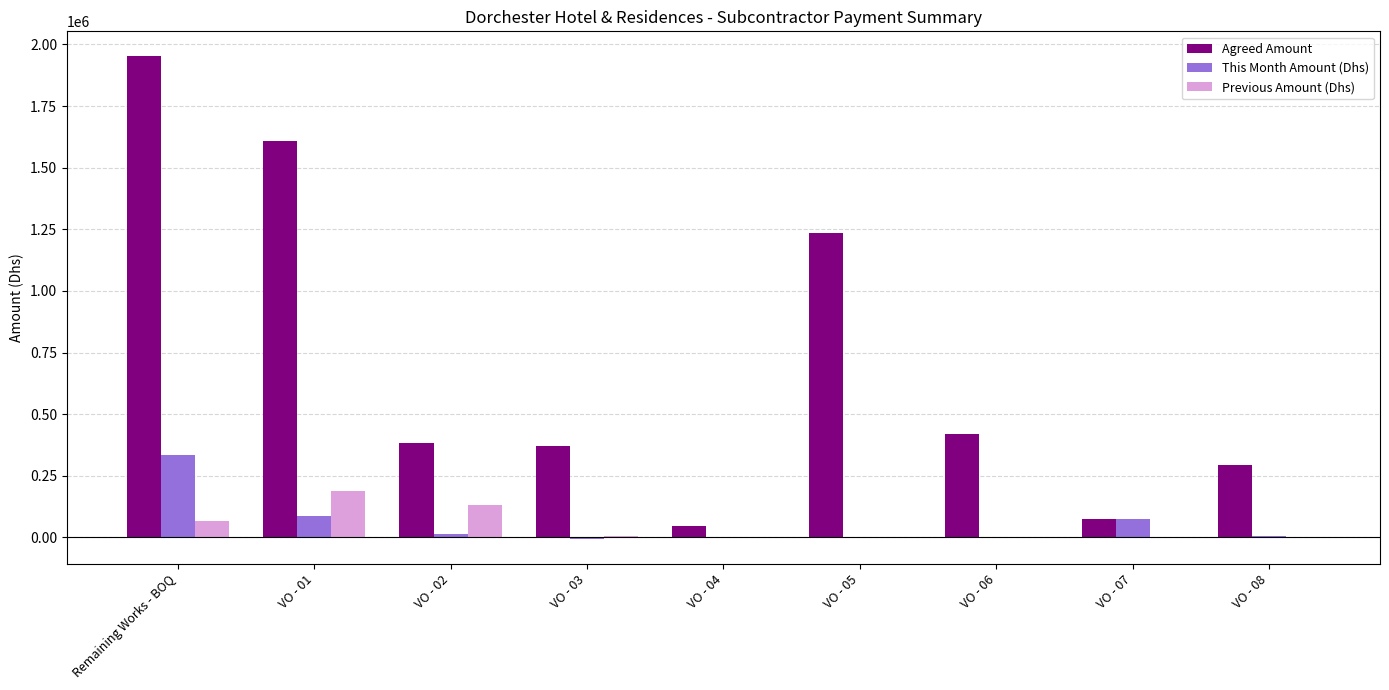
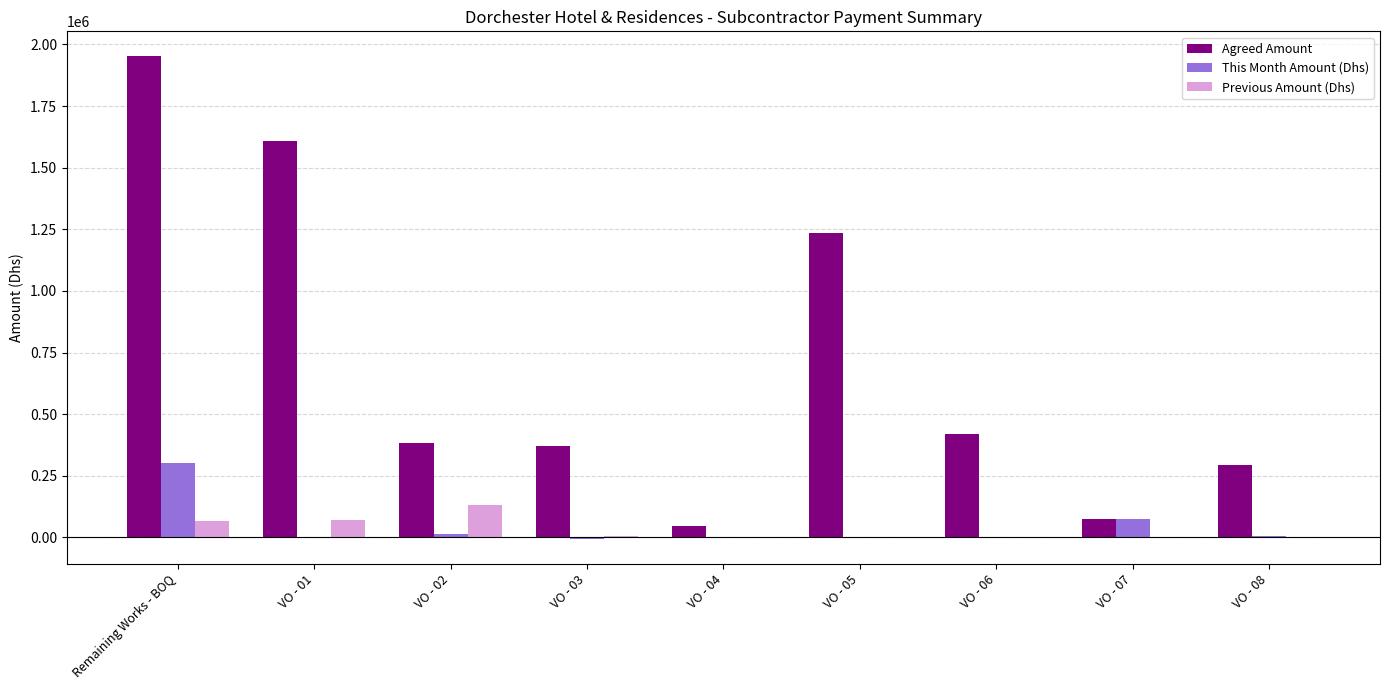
  {
    "Agreed Amount": {
      "Remaining Works - BOQ": 1950000,
      "VO - 01": 1610000,
      "VO - 02": 380000,
      "VO - 03": 370000,
      "VO - 04": 50000,
      "VO - 05": 1240000,
      "VO - 06": 420000,
      "VO - 07": 80000,
      "VO - 08": 300000
    },
    "This Month Amount (Dhs)": {
-     "Remaining Works - BOQ": 340000,
-     "VO - 01": 90000,
+     "Remaining Works - BOQ": 300000,
+     "VO - 01": 0,
      "VO - 02": 10000,
      "VO - 04": 0,
      "VO - 05": 0,
      "VO - 07": 80000
    },
    "Previous Amount (Dhs)": {
      "Remaining Works - BOQ": 70000,
-     "VO - 01": 190000,
+     "VO - 01": 70000,
      "VO - 02": 130000,
      "VO - 04": 0,
      "VO - 05": 0,
      "VO - 06": 0,
      "VO - 07": 0,
      "VO - 08": 0
    }
  }
